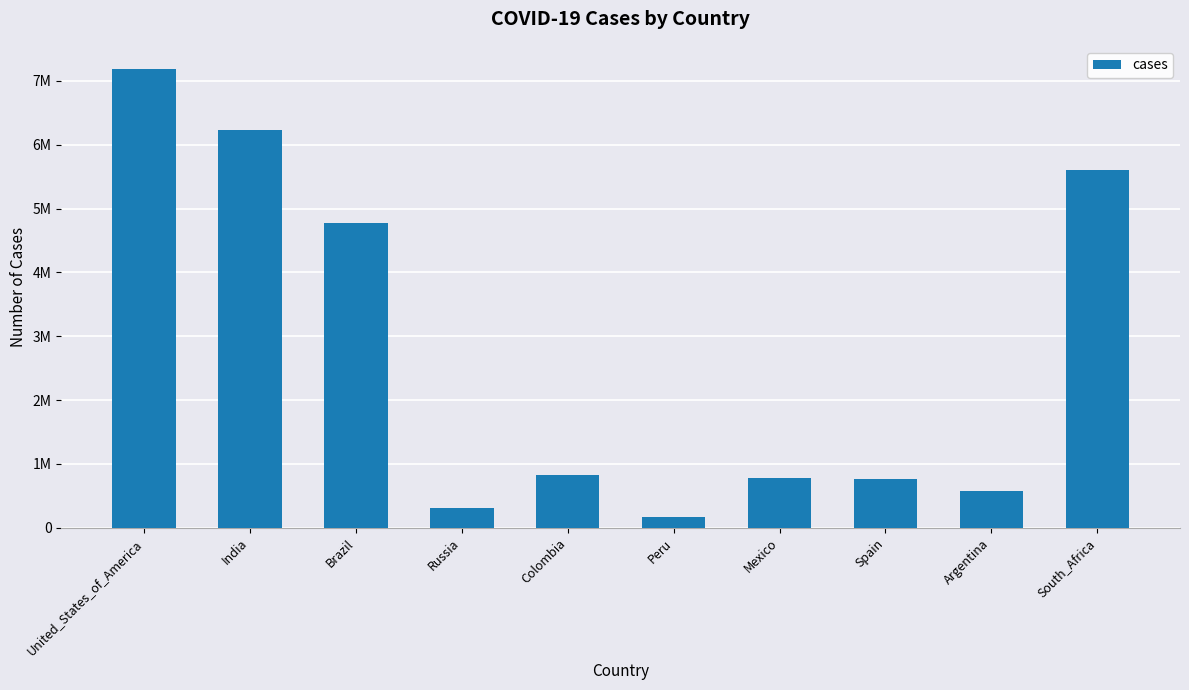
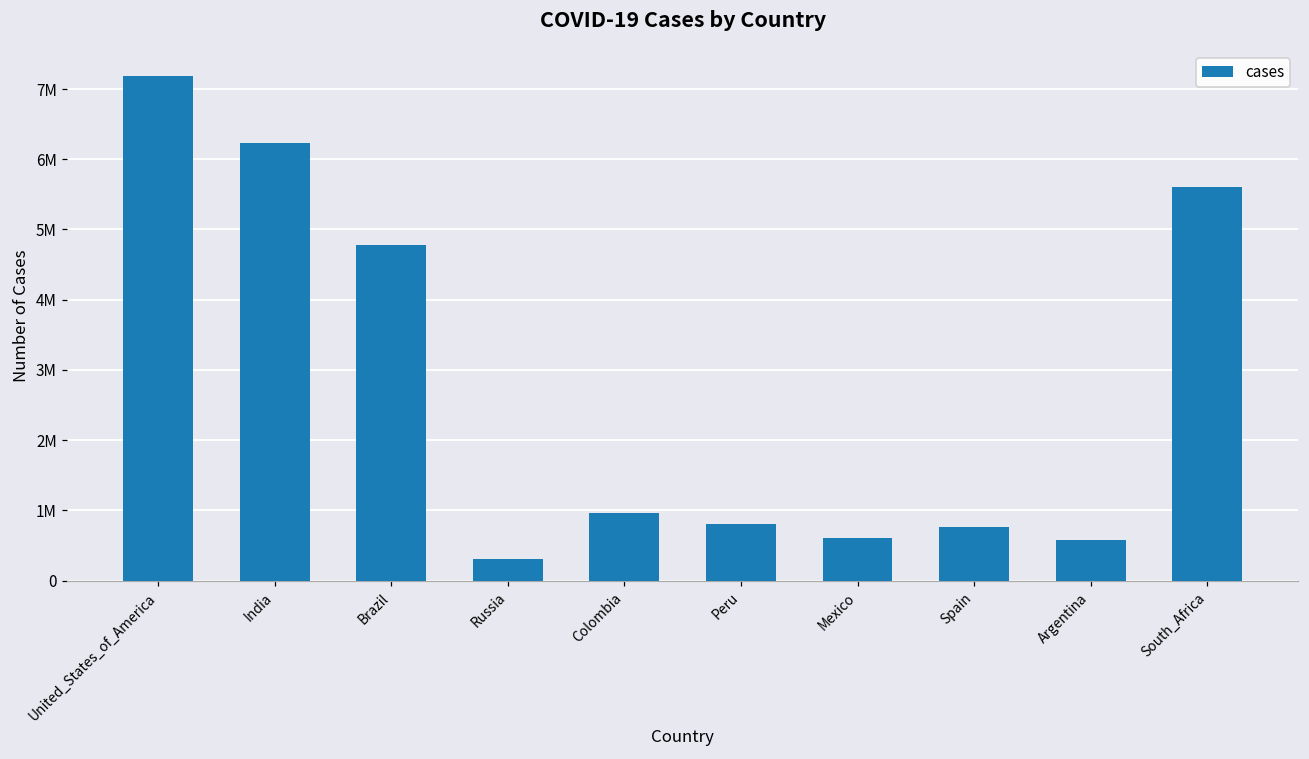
  {
    "United_States_of_America": 7200000,
    "India": 6200000,
    "Brazil": 4800000,
    "Russia": 300000,
-   "Colombia": 800000,
-   "Peru": 200000,
-   "Mexico": 800000,
+   "Colombia": 1000000,
+   "Peru": 800000,
+   "Mexico": 600000,
    "Spain": 800000,
    "Argentina": 600000,
    "South_Africa": 5600000
  }
